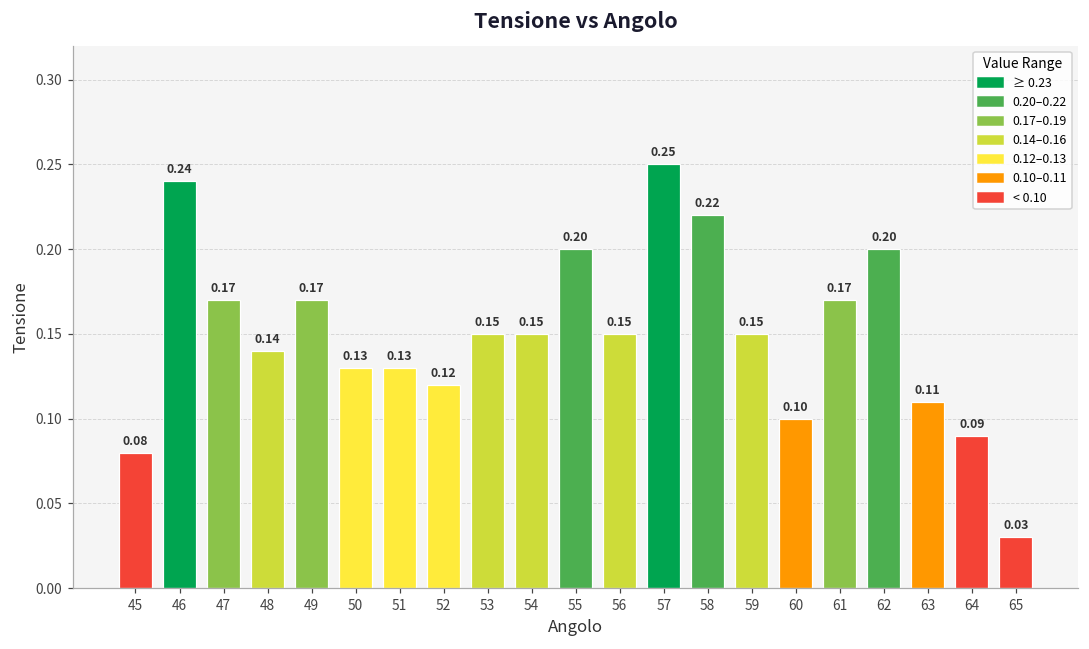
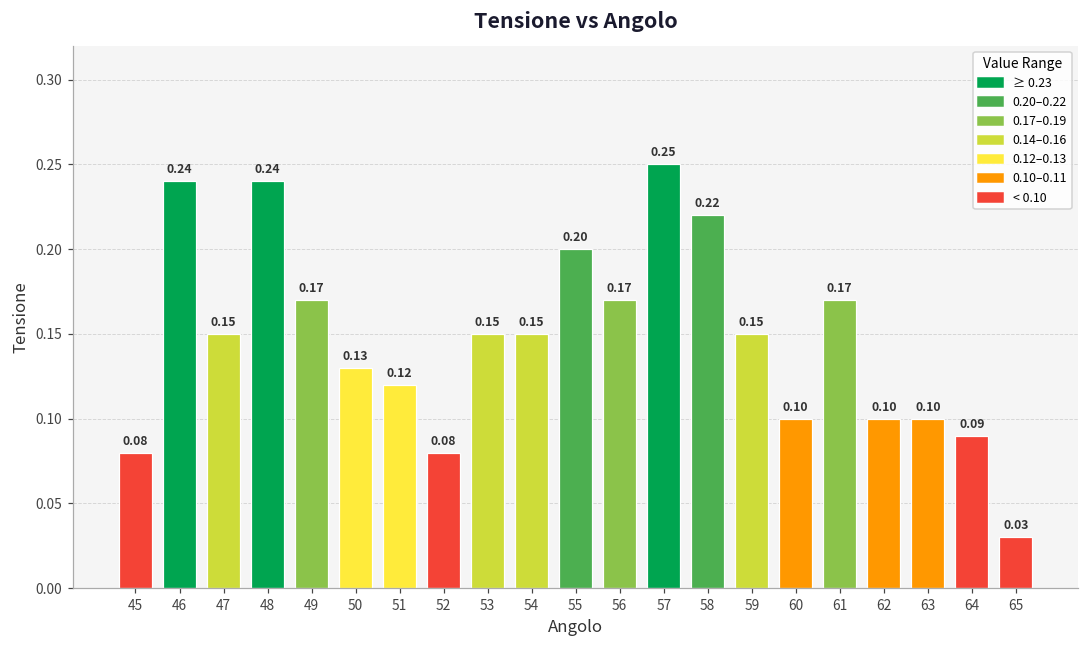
  {
    "45": 0.08,
    "46": 0.24,
-   "47": 0.17,
-   "48": 0.14,
+   "47": 0.15,
+   "48": 0.24,
    "49": 0.17,
    "50": 0.13,
-   "51": 0.13,
-   "52": 0.12,
+   "51": 0.12,
+   "52": 0.08,
    "53": 0.15,
    "54": 0.15,
    "55": 0.20,
-   "56": 0.15,
+   "56": 0.17,
    "57": 0.25,
    "58": 0.22,
    "59": 0.15,
    "60": 0.10,
    "61": 0.17,
-   "62": 0.20,
-   "63": 0.11,
+   "62": 0.10,
+   "63": 0.10,
    "64": 0.09,
    "65": 0.03
  }
